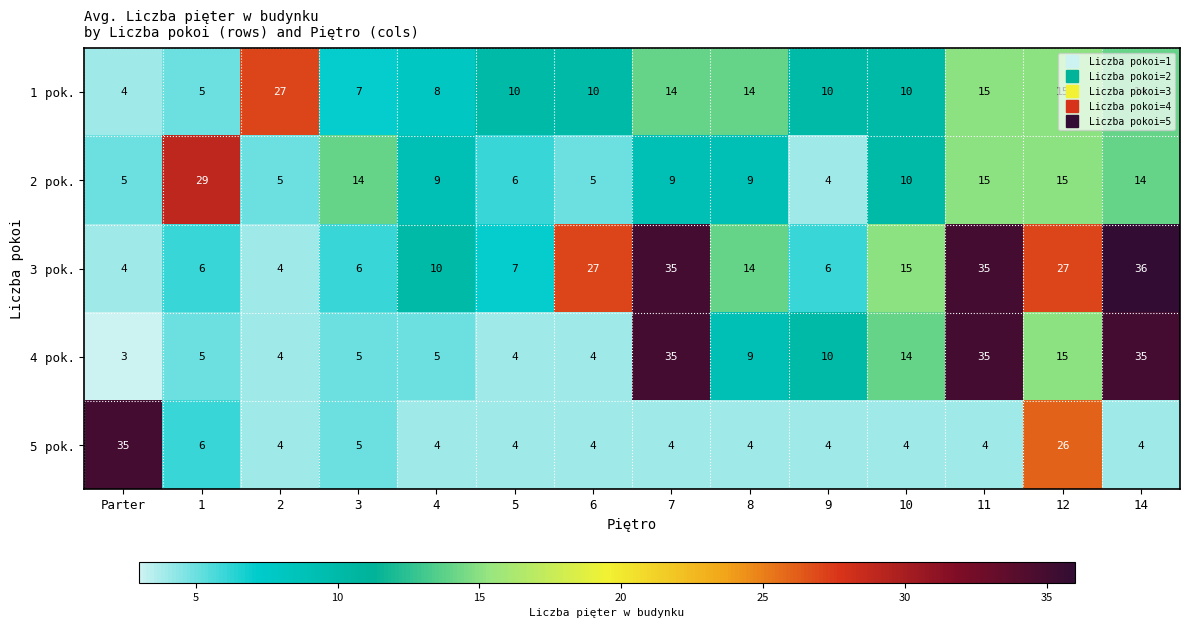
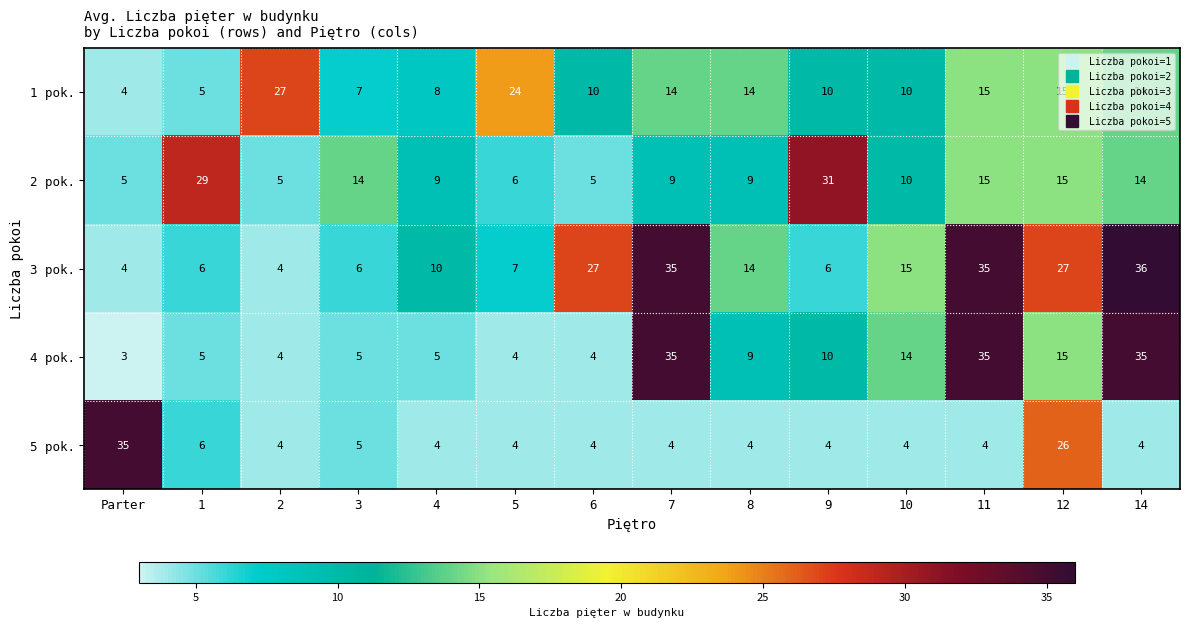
  {
    "1 pok.": {
      "Parter": 4,
      "1": 5,
      "2": 27,
      "3": 7,
      "4": 8,
-     "5": 10,
+     "5": 24,
      "6": 10,
      "7": 14,
      "8": 14,
      "9": 10,
      "10": 10,
      "11": 15
    },
    "2 pok.": {
      "Parter": 5,
      "1": 29,
      "2": 5,
      "3": 14,
      "4": 9,
      "5": 6,
      "6": 5,
      "7": 9,
      "8": 9,
-     "9": 4,
+     "9": 31,
      "10": 10,
      "11": 15,
      "12": 15,
      "14": 14
    },
    "3 pok.": {
      "Parter": 4,
      "1": 6,
      "2": 4,
      "3": 6,
      "4": 10,
      "5": 7,
      "6": 27,
      "7": 35,
      "8": 14,
      "9": 6,
      "10": 15,
      "11": 35,
      "12": 27,
      "14": 36
    },
    "4 pok.": {
      "Parter": 3,
      "1": 5,
      "2": 4,
      "3": 5,
      "4": 5,
      "5": 4,
      "6": 4,
      "7": 35,
      "8": 9,
      "9": 10,
      "10": 14,
      "11": 35,
      "12": 15,
      "14": 35
    },
    "5 pok.": {
      "Parter": 35,
      "1": 6,
      "2": 4,
      "3": 5,
      "4": 4,
      "5": 4,
      "6": 4,
      "7": 4,
      "8": 4,
      "9": 4,
      "10": 4,
      "11": 4,
      "12": 26,
      "14": 4
    }
  }
